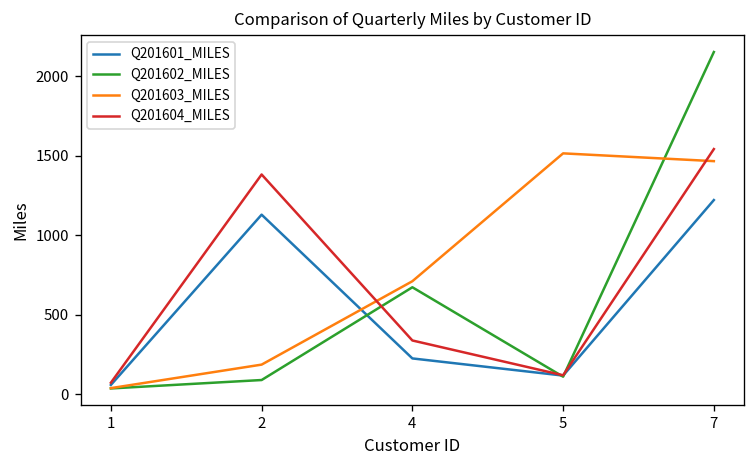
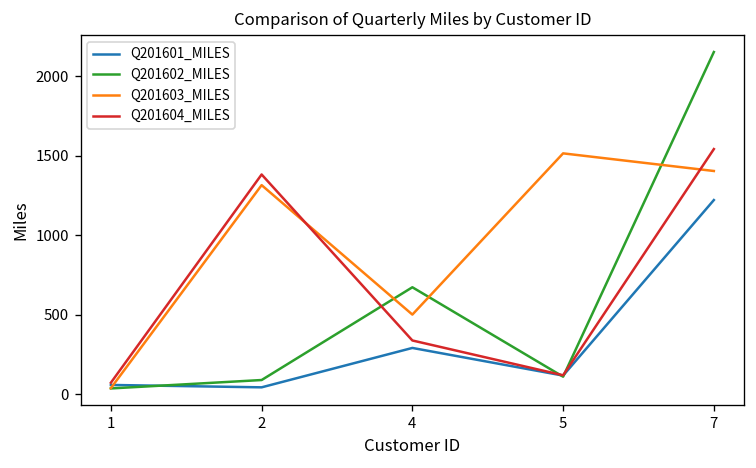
  {
    "Q201601_MILES": {
-     "2": 1130,
-     "4": 230,
+     "2": 40,
+     "4": 290,
      "7": 1220
    },
    "Q201602_MILES": {
      "2": 90,
      "4": 670,
      "7": 2150
    },
    "Q201603_MILES": {
-     "2": 190,
-     "4": 710,
+     "2": 1320,
+     "4": 500,
      "5": 1520,
-     "7": 1470
+     "7": 1410
    },
    "Q201604_MILES": {
      "2": 1380,
      "4": 340,
      "7": 1540
    }
  }
